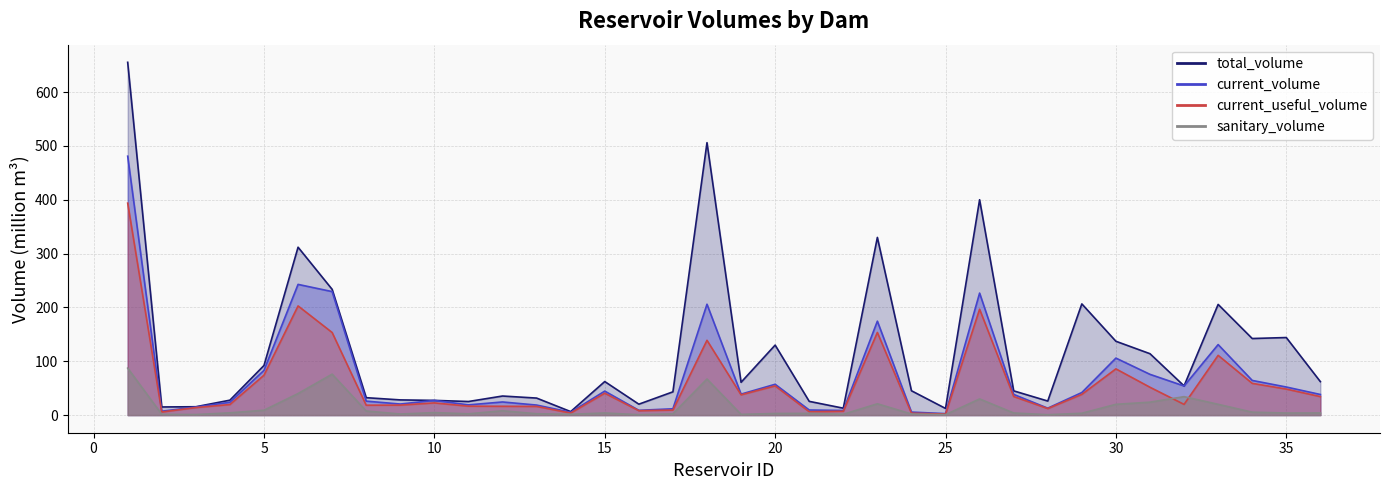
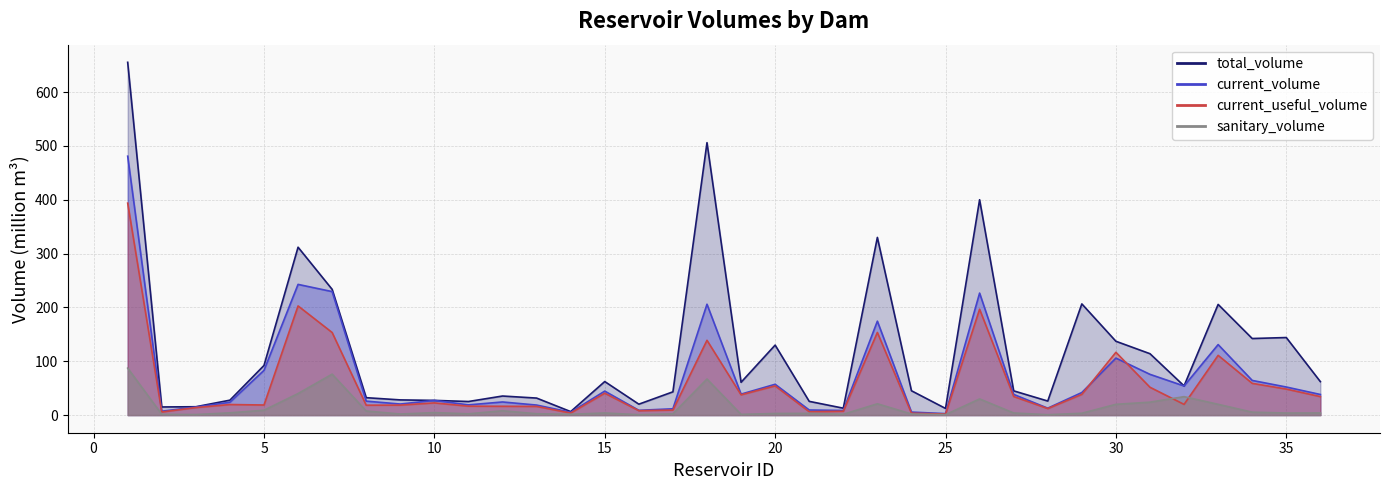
  {
    "current_useful_volume": {
-     "5": 70,
-     "30": 90
+     "5": 20,
+     "30": 120
    }
  }
